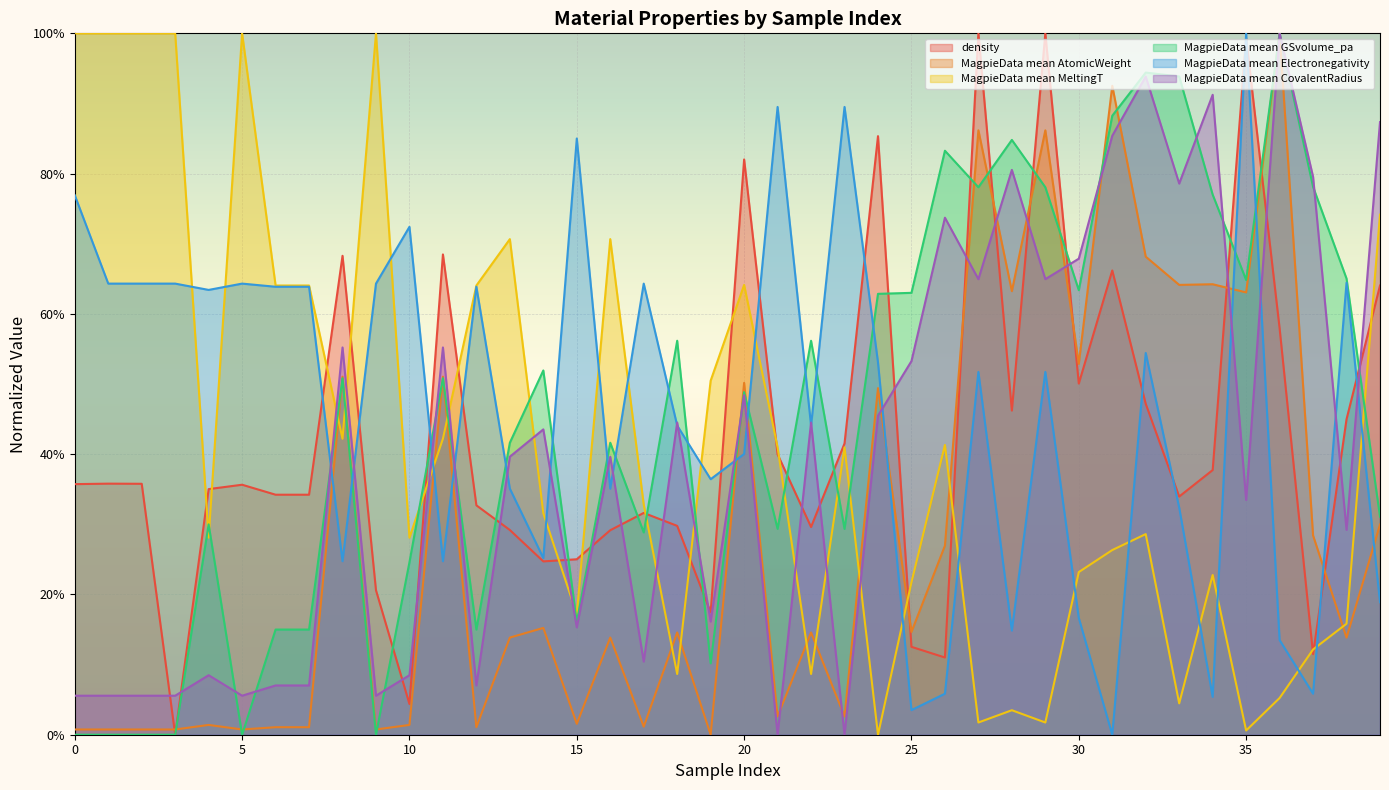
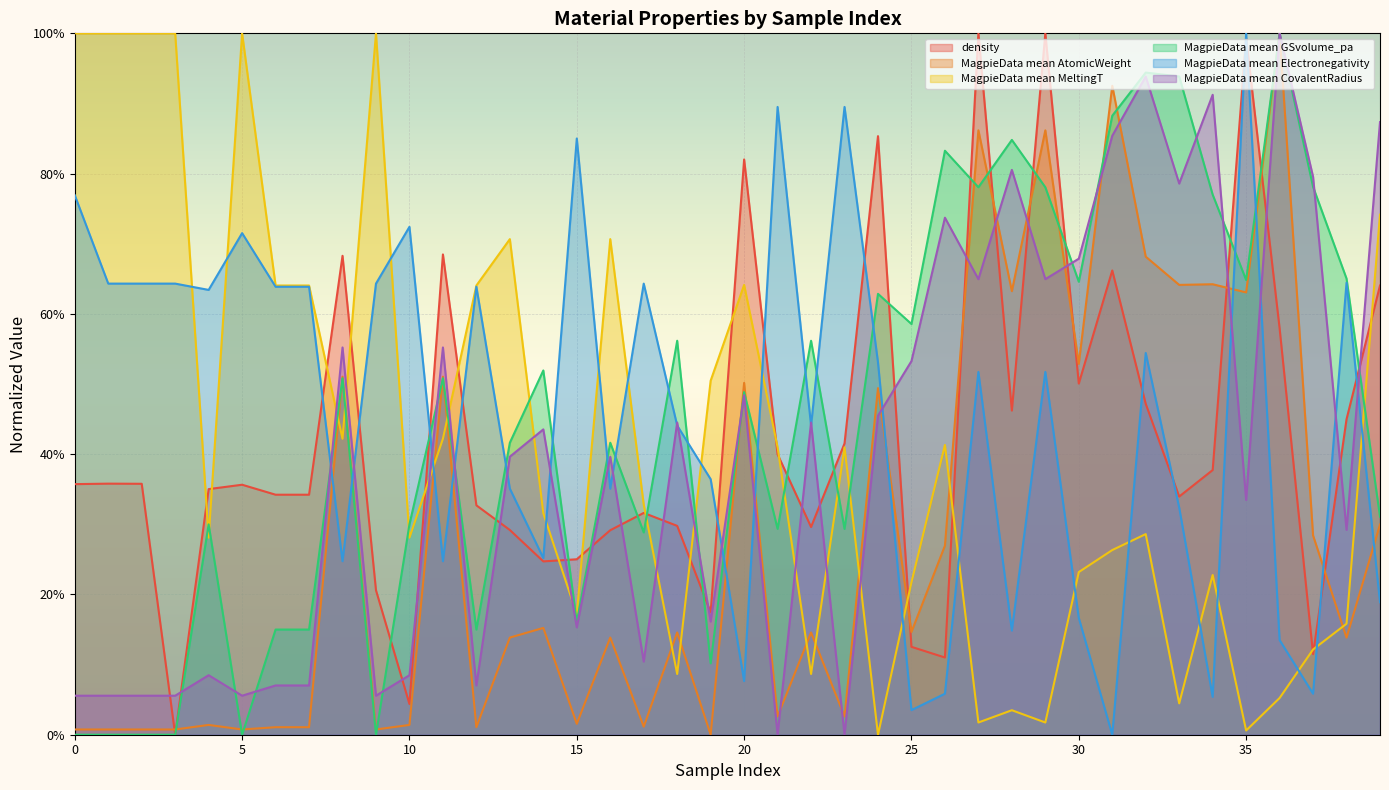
  {
    "MagpieData mean GSvolume_pa": {
      "0": "0%",
      "5": "0%",
-     "10": "25%",
+     "10": "30%",
      "15": "16%",
      "20": "49%",
-     "25": "63%",
-     "30": "63%",
+     "25": "59%",
+     "30": "65%",
      "35": "65%"
    },
    "MagpieData mean Electronegativity": {
      "0": "77%",
-     "5": "64%",
+     "5": "72%",
      "10": "72%",
      "15": "85%",
-     "20": "40%",
+     "20": "8%",
      "25": "4%",
      "30": "17%",
      "35": "100%"
    },
    "MagpieData mean CovalentRadius": {
      "0": "6%",
      "5": "6%",
      "10": "8%",
      "15": "15%",
      "20": "48%",
      "25": "53%",
      "30": "68%",
      "35": "33%"
    }
  }
